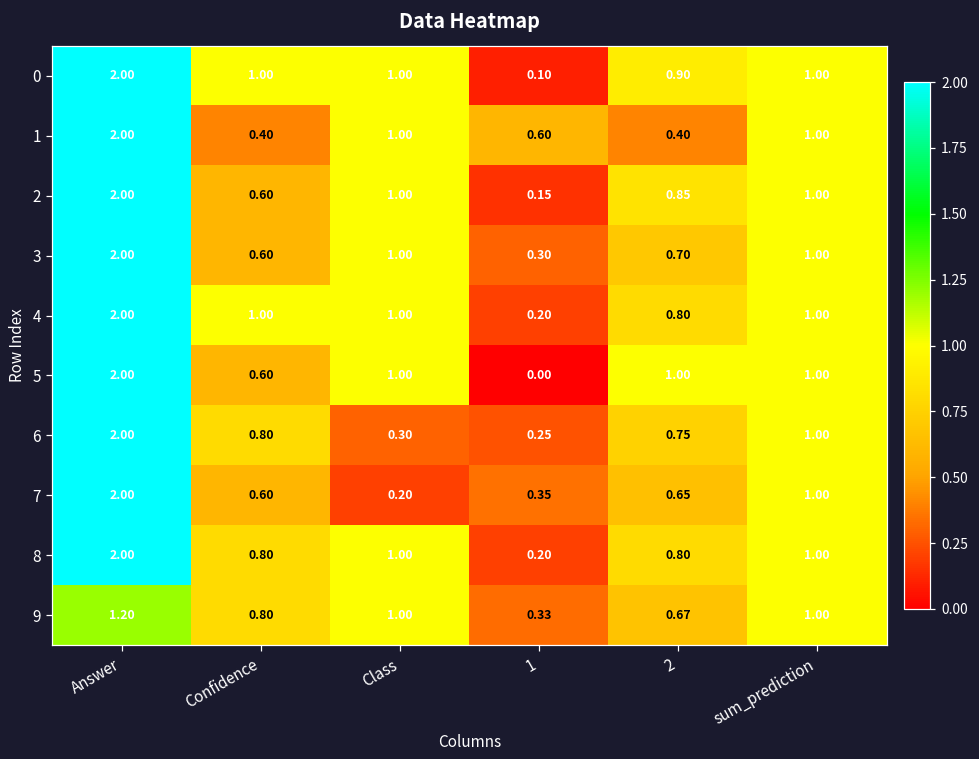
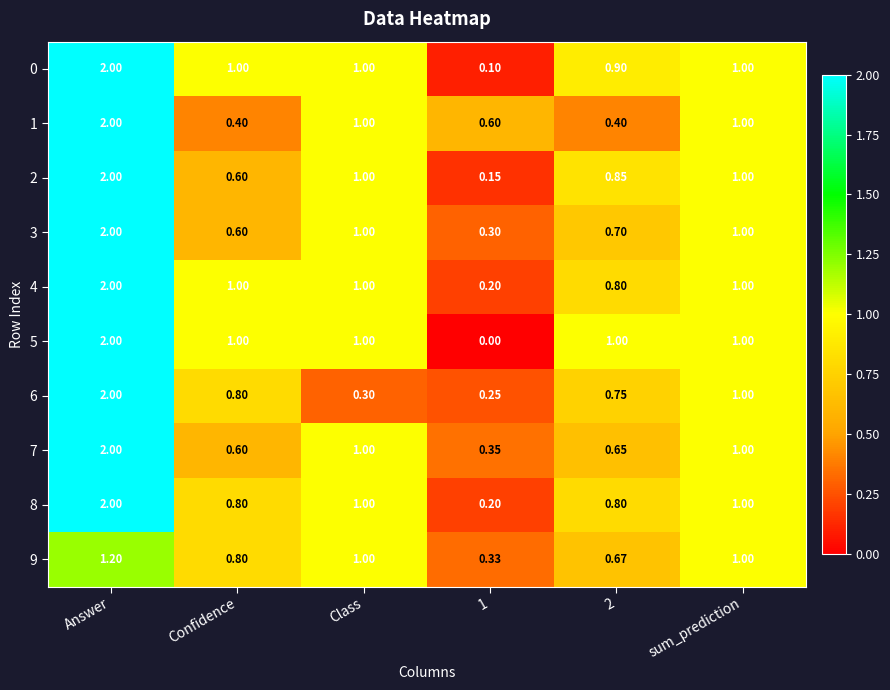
  {
    "0": {
      "Answer": 2.00,
      "Confidence": 1.00,
      "Class": 1.00,
      "1": 0.10,
      "2": 0.90,
      "sum_prediction": 1.00
    },
    "1": {
      "Answer": 2.00,
      "Confidence": 0.40,
      "Class": 1.00,
      "1": 0.60,
      "2": 0.40,
      "sum_prediction": 1.00
    },
    "2": {
      "Answer": 2.00,
      "Confidence": 0.60,
      "Class": 1.00,
      "1": 0.15,
      "2": 0.85,
      "sum_prediction": 1.00
    },
    "3": {
      "Answer": 2.00,
      "Confidence": 0.60,
      "Class": 1.00,
      "1": 0.30,
      "2": 0.70,
      "sum_prediction": 1.00
    },
    "4": {
      "Answer": 2.00,
      "Confidence": 1.00,
      "Class": 1.00,
      "1": 0.20,
      "2": 0.80,
      "sum_prediction": 1.00
    },
    "5": {
      "Answer": 2.00,
-     "Confidence": 0.60,
+     "Confidence": 1.00,
      "Class": 1.00,
      "1": 0.00,
      "2": 1.00,
      "sum_prediction": 1.00
    },
    "6": {
      "Answer": 2.00,
      "Confidence": 0.80,
      "Class": 0.30,
      "1": 0.25,
      "2": 0.75,
      "sum_prediction": 1.00
    },
    "7": {
      "Answer": 2.00,
      "Confidence": 0.60,
-     "Class": 0.20,
+     "Class": 1.00,
      "1": 0.35,
      "2": 0.65,
      "sum_prediction": 1.00
    },
    "8": {
      "Answer": 2.00,
      "Confidence": 0.80,
      "Class": 1.00,
      "1": 0.20,
      "2": 0.80,
      "sum_prediction": 1.00
    },
    "9": {
      "Answer": 1.20,
      "Confidence": 0.80,
      "Class": 1.00,
      "1": 0.33,
      "2": 0.67,
      "sum_prediction": 1.00
    }
  }
